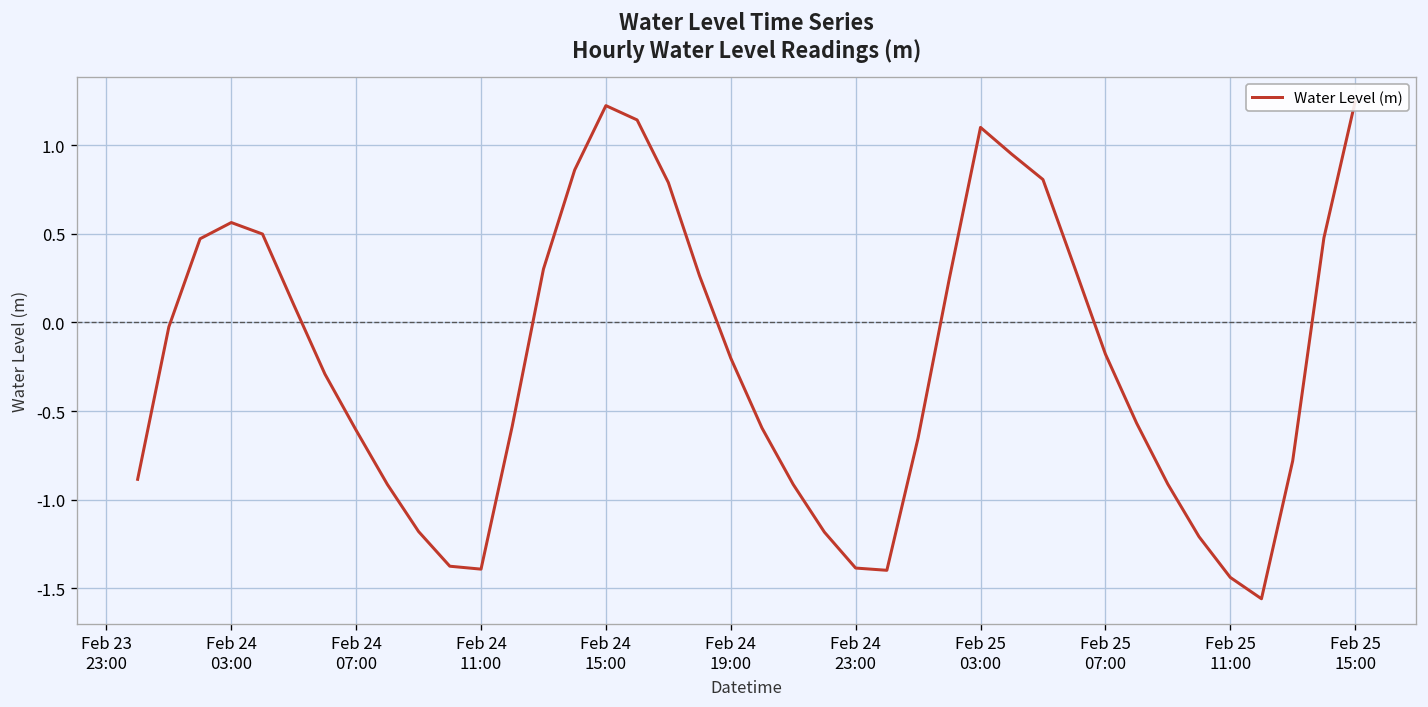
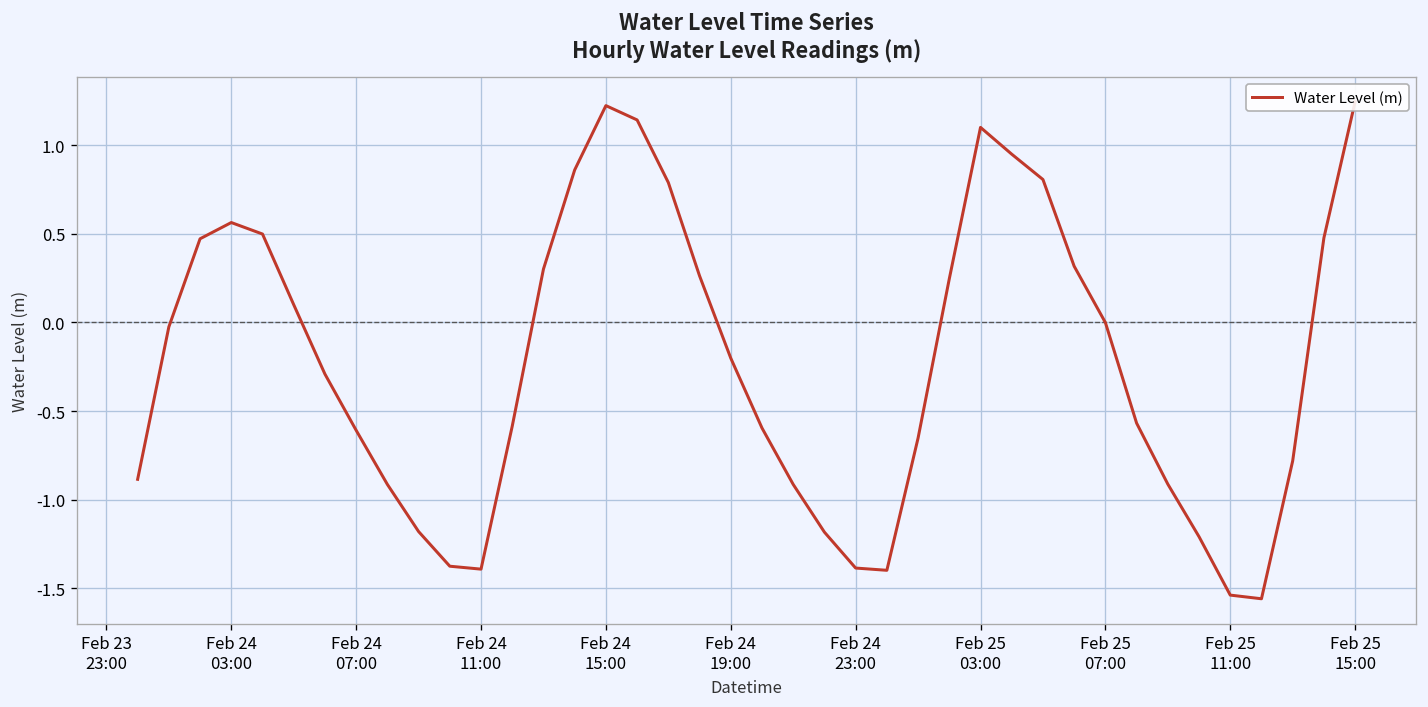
  {
    "Feb 24 03:00": 0.56,
    "Feb 24 07:00": -0.61,
    "Feb 24 11:00": -1.39,
    "Feb 24 15:00": 1.22,
    "Feb 24 19:00": -0.20,
    "Feb 24 23:00": -1.39,
    "Feb 25 03:00": 1.10,
-   "Feb 25 07:00": -0.18,
-   "Feb 25 11:00": -1.44
+   "Feb 25 07:00": 0.00,
+   "Feb 25 11:00": -1.54
  }
